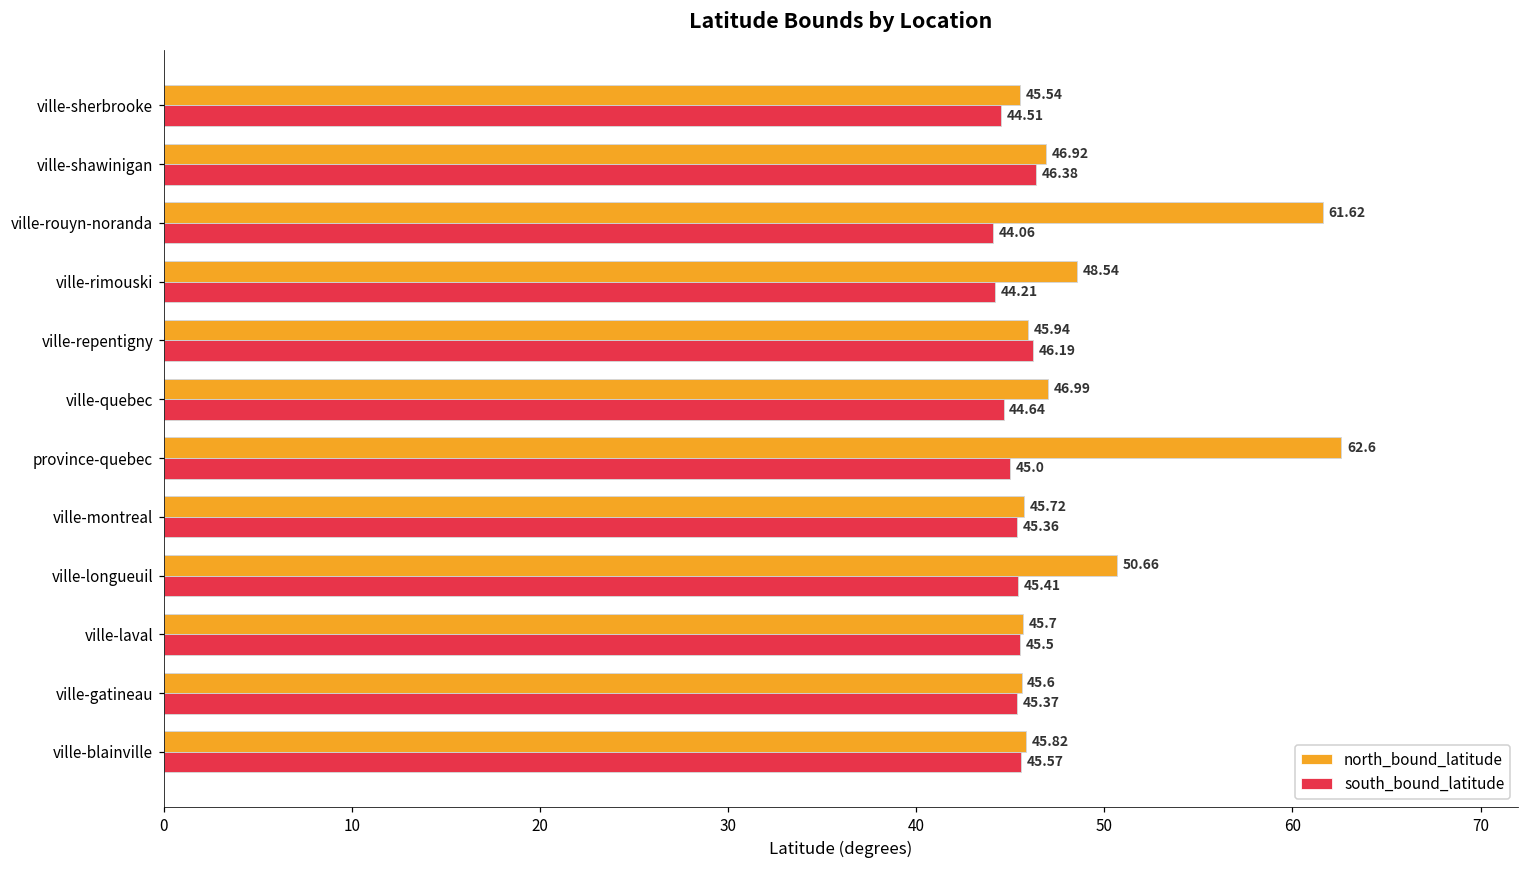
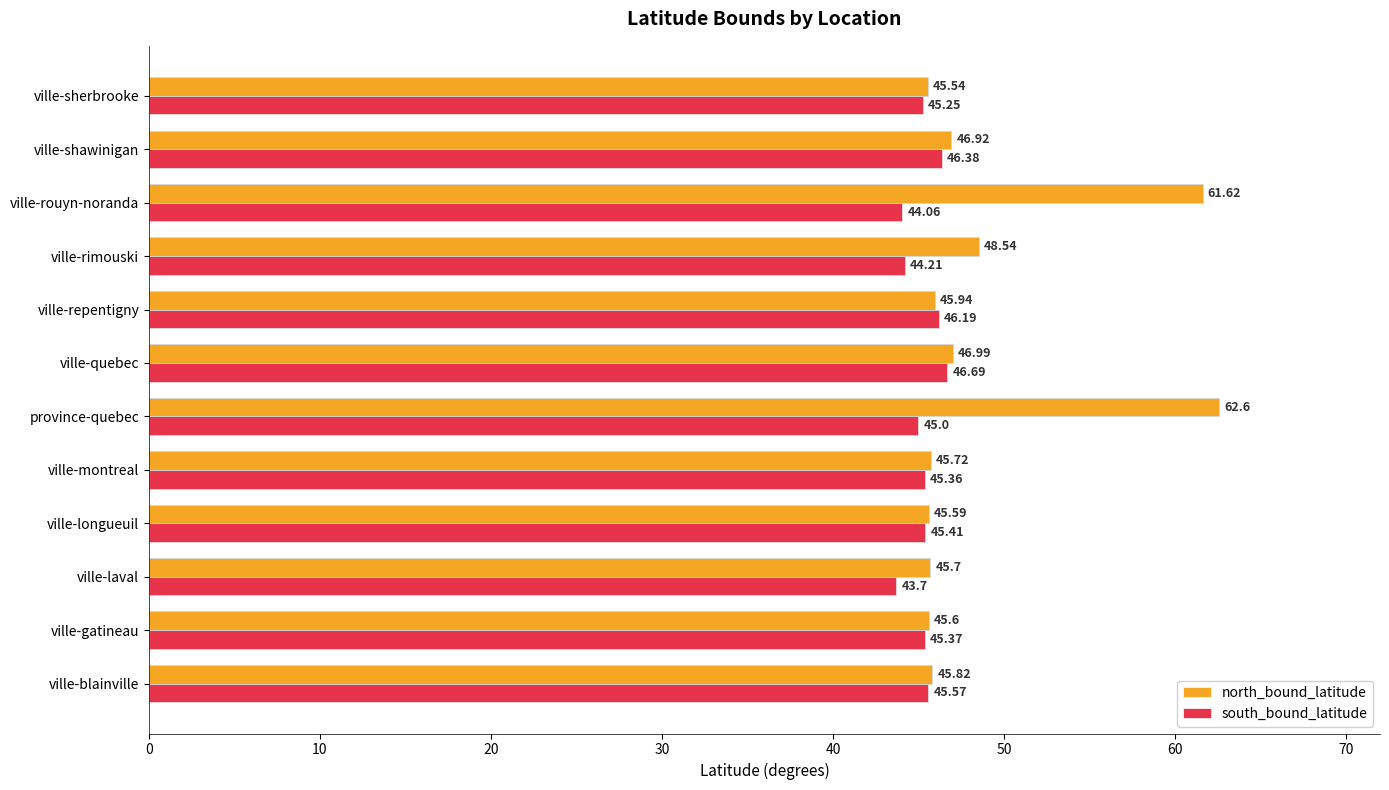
  {
    "north_bound_latitude": {
      "ville-sherbrooke": 45.54,
      "ville-shawinigan": 46.92,
      "ville-rouyn-noranda": 61.62,
      "ville-rimouski": 48.54,
      "ville-repentigny": 45.94,
      "ville-quebec": 46.99,
      "province-quebec": 62.6,
      "ville-montreal": 45.72,
-     "ville-longueuil": 50.66,
+     "ville-longueuil": 45.59,
      "ville-laval": 45.7,
      "ville-gatineau": 45.6,
      "ville-blainville": 45.82
    },
    "south_bound_latitude": {
-     "ville-sherbrooke": 44.51,
+     "ville-sherbrooke": 45.25,
      "ville-shawinigan": 46.38,
      "ville-rouyn-noranda": 44.06,
      "ville-rimouski": 44.21,
      "ville-repentigny": 46.19,
-     "ville-quebec": 44.64,
+     "ville-quebec": 46.69,
      "province-quebec": 45.0,
      "ville-montreal": 45.36,
      "ville-longueuil": 45.41,
-     "ville-laval": 45.5,
+     "ville-laval": 43.7,
      "ville-gatineau": 45.37,
      "ville-blainville": 45.57
    }
  }
